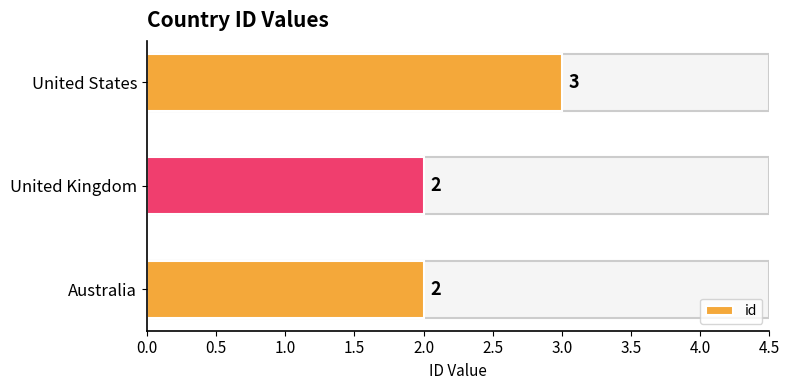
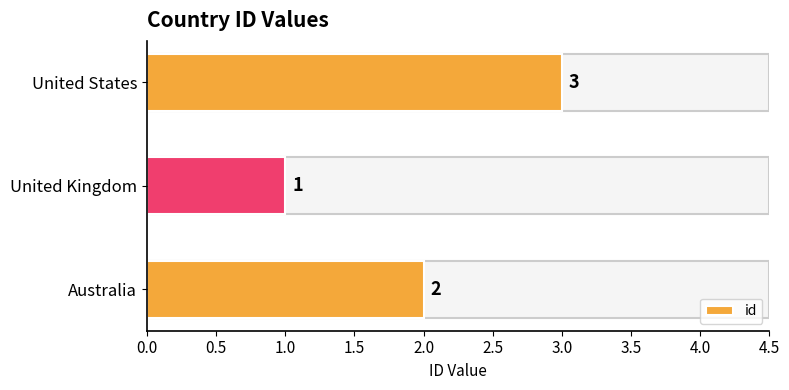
  {
    "United States": 3,
-   "United Kingdom": 2,
+   "United Kingdom": 1,
    "Australia": 2
  }
